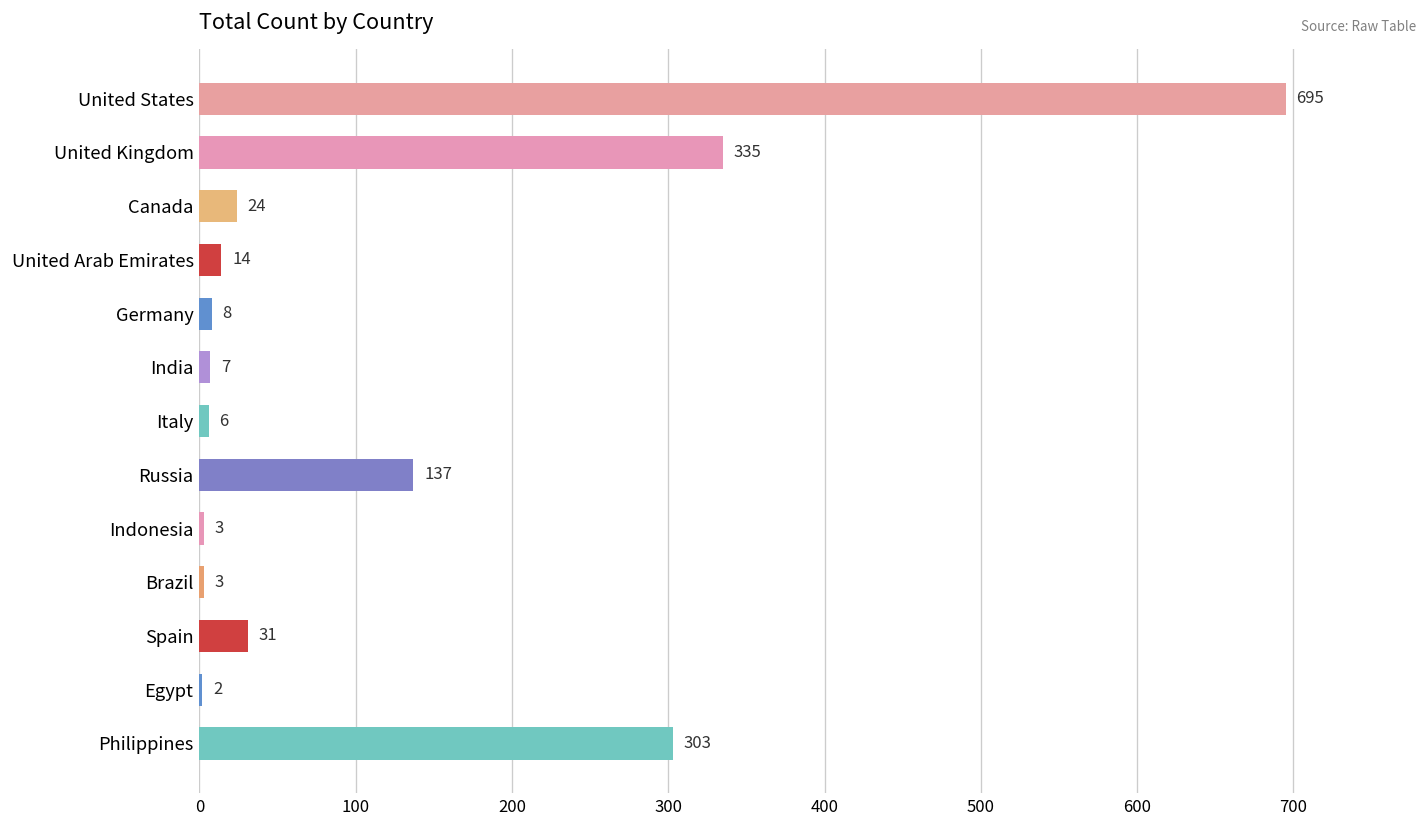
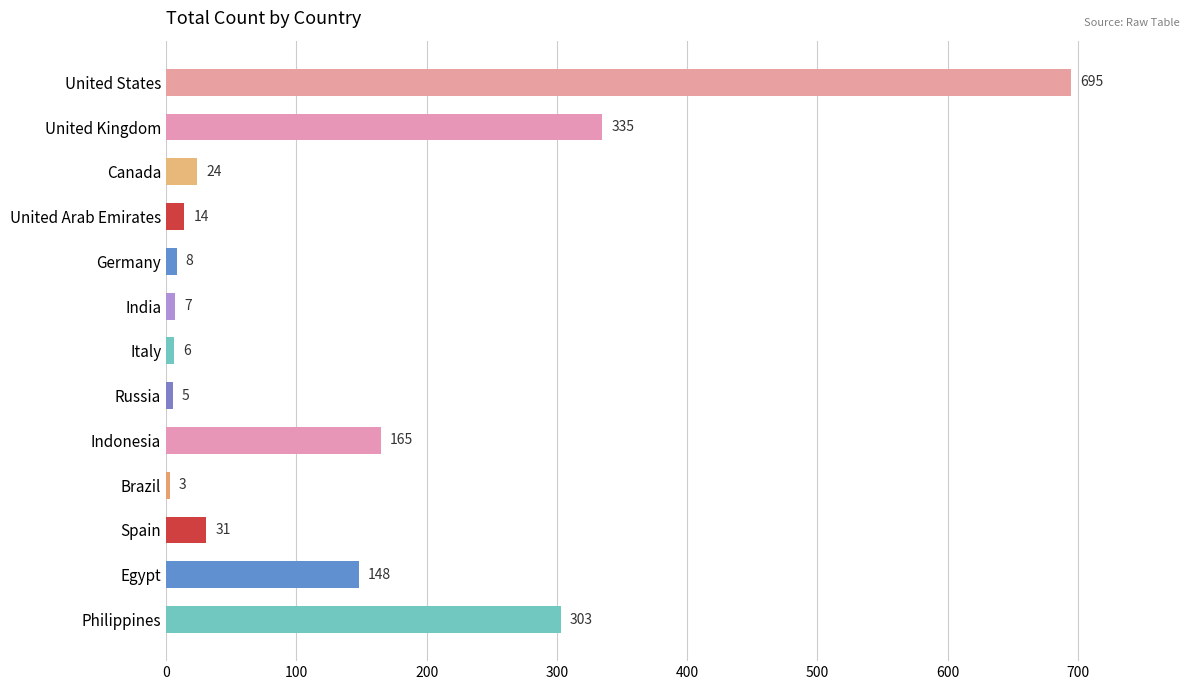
  {
    "United States": 695,
    "United Kingdom": 335,
    "Canada": 24,
    "United Arab Emirates": 14,
    "Germany": 8,
    "India": 7,
    "Italy": 6,
-   "Russia": 137,
-   "Indonesia": 3,
+   "Russia": 5,
+   "Indonesia": 165,
    "Brazil": 3,
    "Spain": 31,
-   "Egypt": 2,
+   "Egypt": 148,
    "Philippines": 303
  }
